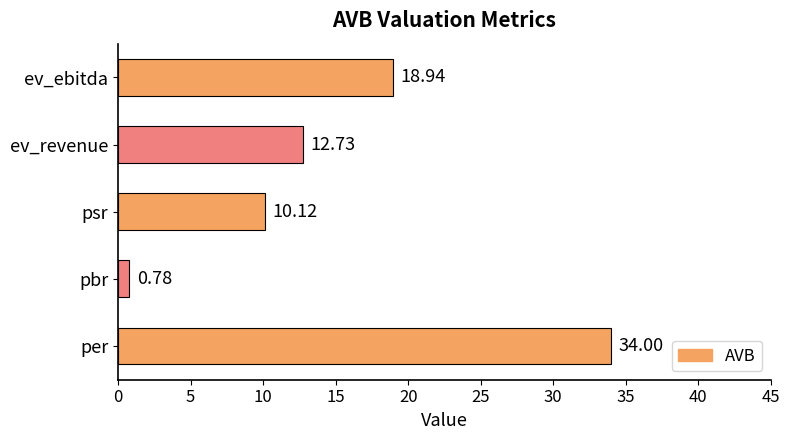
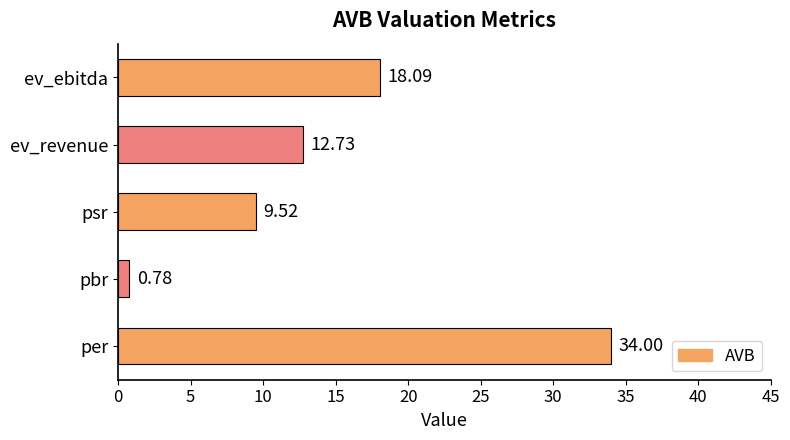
  {
-   "ev_ebitda": 18.94,
+   "ev_ebitda": 18.09,
    "ev_revenue": 12.73,
-   "psr": 10.12,
+   "psr": 9.52,
    "pbr": 0.78,
    "per": 34.00
  }
